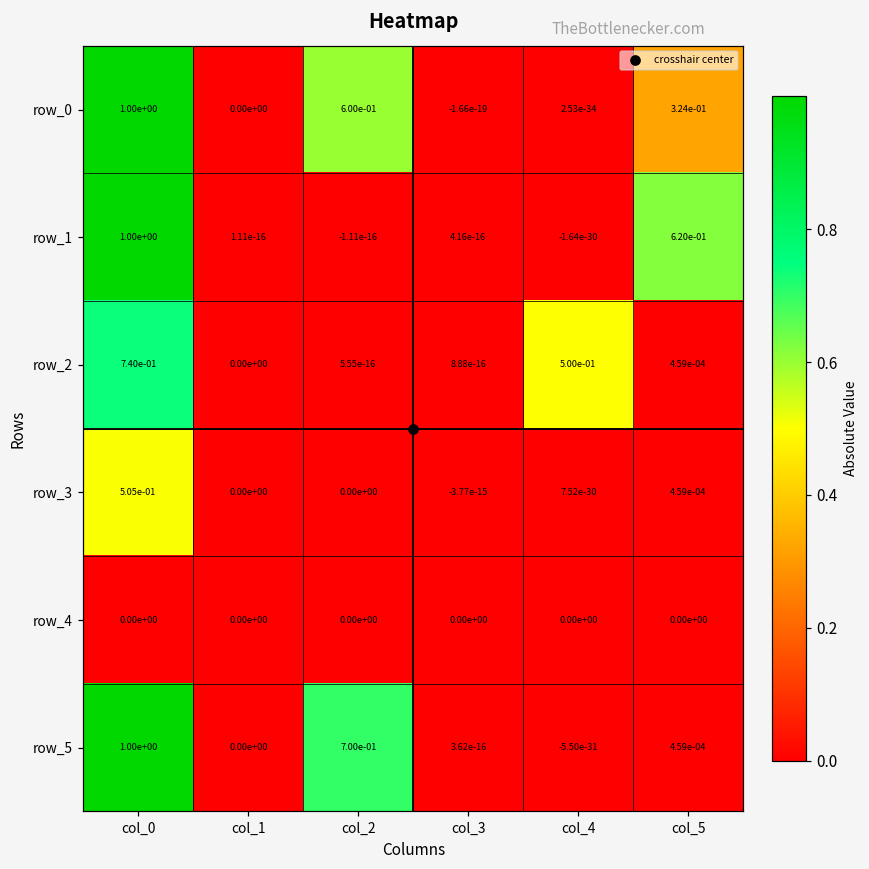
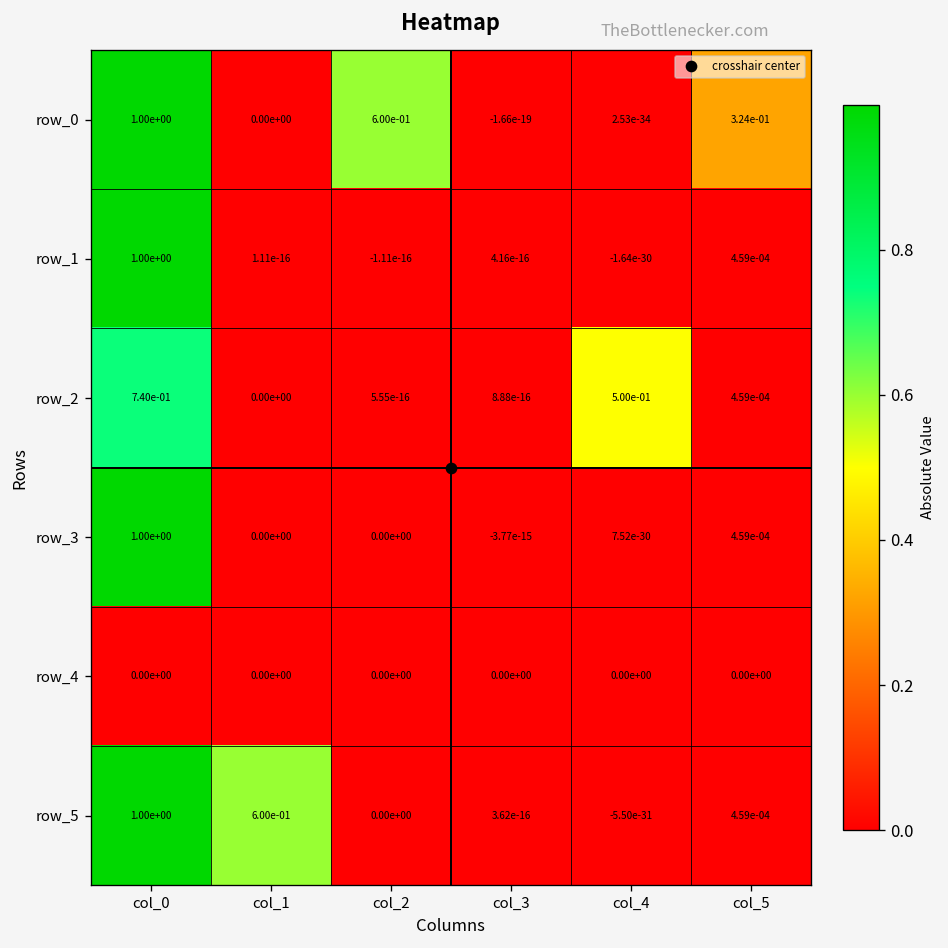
  {
    "row_0": {
      "col_0": "1.00e+00",
      "col_1": "0.00e+00",
      "col_2": "6.00e-01",
      "col_3": "-1.66e-19",
      "col_4": "2.53e-34",
      "col_5": "3.24e-01"
    },
    "row_1": {
      "col_0": "1.00e+00",
      "col_1": "1.11e-16",
      "col_2": "-1.11e-16",
      "col_3": "4.16e-16",
      "col_4": "-1.64e-30",
-     "col_5": "6.20e-01"
+     "col_5": "4.59e-04"
    },
    "row_2": {
      "col_0": "7.40e-01",
      "col_1": "0.00e+00",
      "col_2": "5.55e-16",
      "col_3": "8.88e-16",
      "col_4": "5.00e-01",
      "col_5": "4.59e-04"
    },
    "row_3": {
-     "col_0": "5.05e-01",
+     "col_0": "1.00e+00",
      "col_1": "0.00e+00",
      "col_2": "0.00e+00",
      "col_3": "-3.77e-15",
      "col_4": "7.52e-30",
      "col_5": "4.59e-04"
    },
    "row_4": {
      "col_0": "0.00e+00",
      "col_1": "0.00e+00",
      "col_2": "0.00e+00",
      "col_3": "0.00e+00",
      "col_4": "0.00e+00",
      "col_5": "0.00e+00"
    },
    "row_5": {
      "col_0": "1.00e+00",
-     "col_1": "0.00e+00",
-     "col_2": "7.00e-01",
+     "col_1": "6.00e-01",
+     "col_2": "0.00e+00",
      "col_3": "3.62e-16",
      "col_4": "-5.50e-31",
      "col_5": "4.59e-04"
    }
  }
